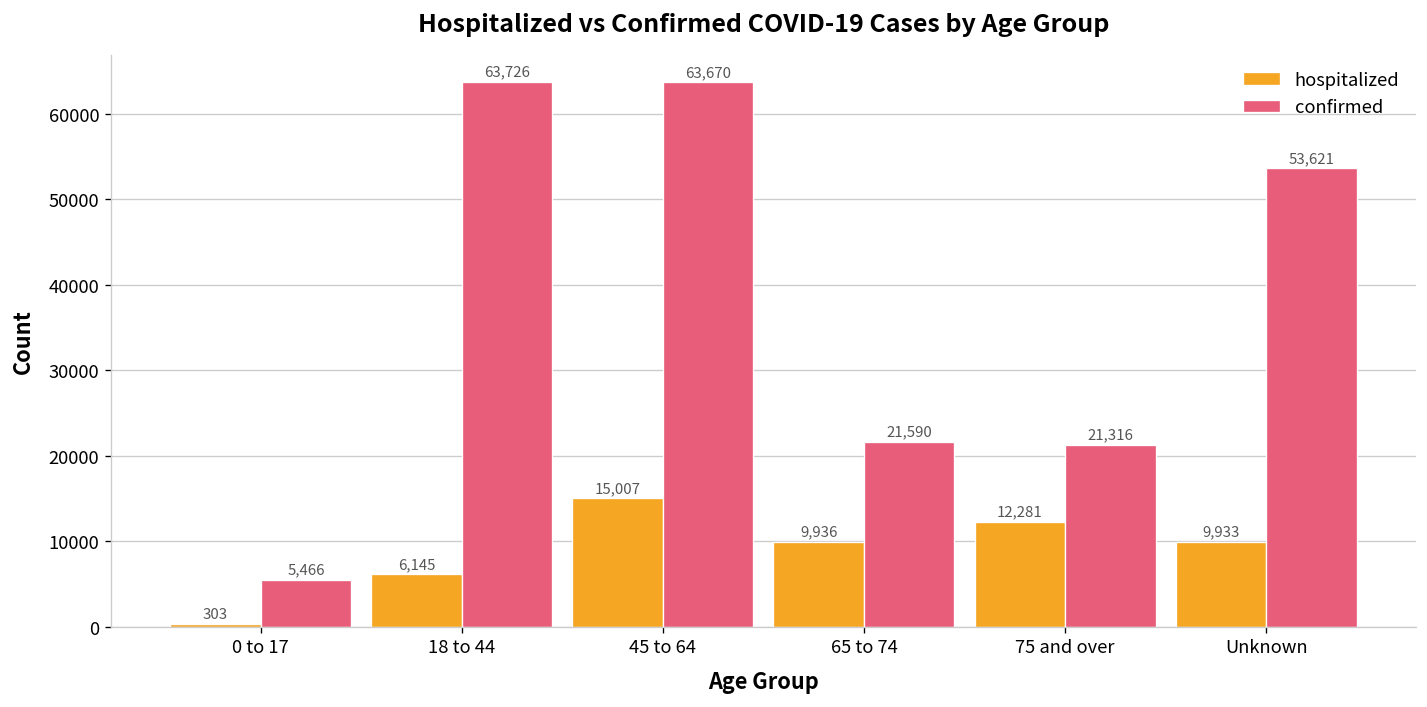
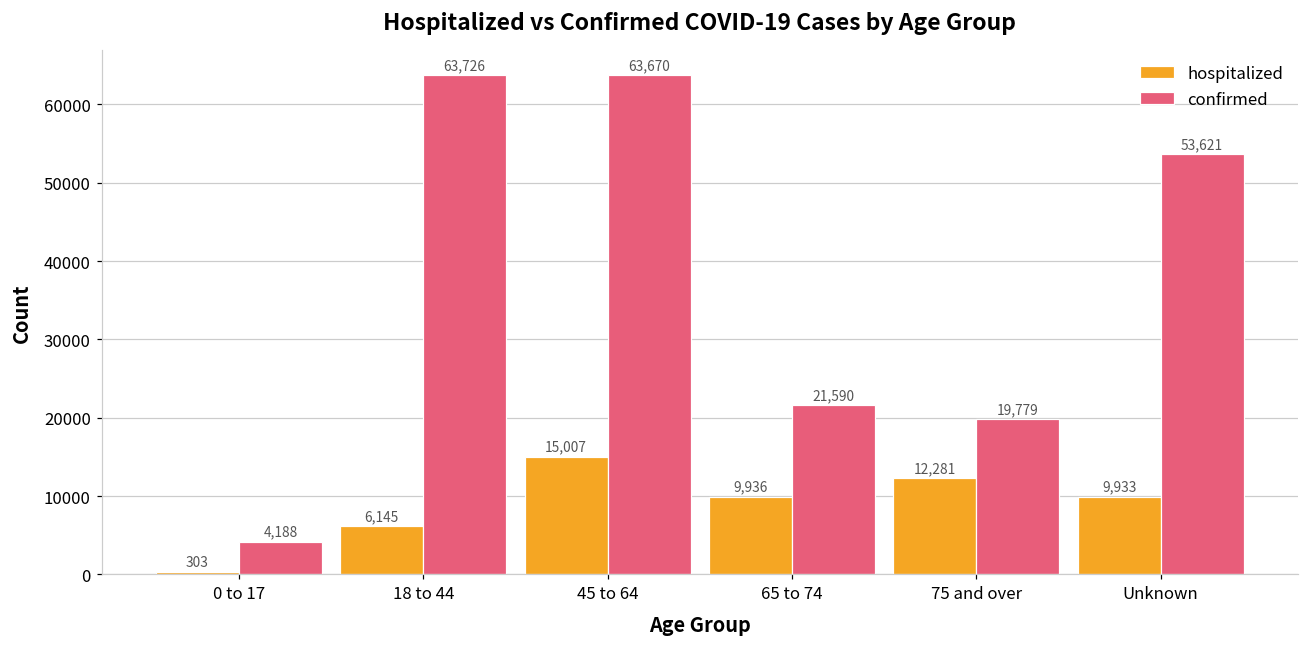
  {
    "hospitalized": {
      "0 to 17": "303",
      "18 to 44": "6,145",
      "45 to 64": "15,007",
      "65 to 74": "9,936",
      "75 and over": "12,281",
      "Unknown": "9,933"
    },
    "confirmed": {
-     "0 to 17": "5,466",
+     "0 to 17": "4,188",
      "18 to 44": "63,726",
      "45 to 64": "63,670",
      "65 to 74": "21,590",
-     "75 and over": "21,316",
+     "75 and over": "19,779",
      "Unknown": "53,621"
    }
  }
